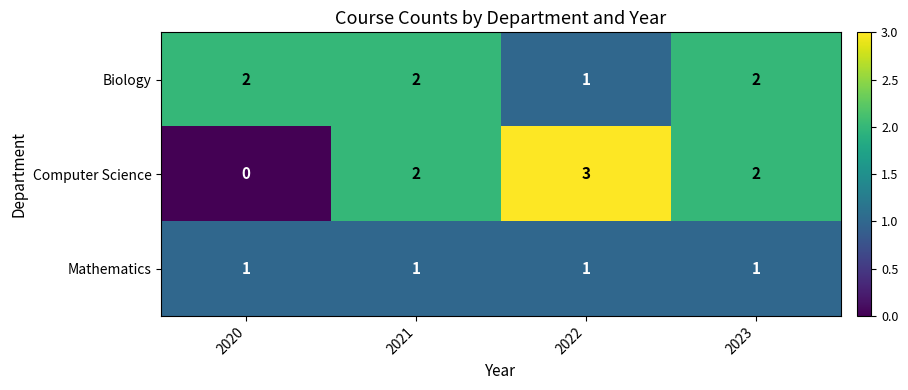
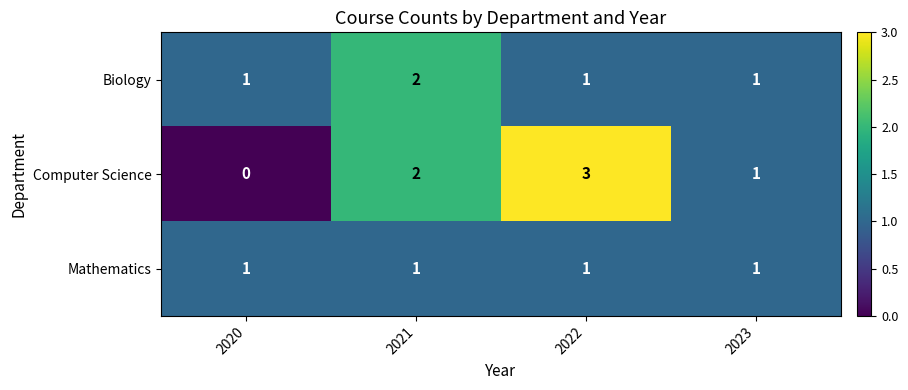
  {
    "Biology": {
-     "2020": 2,
+     "2020": 1,
      "2021": 2,
      "2022": 1,
-     "2023": 2
+     "2023": 1
    },
    "Computer Science": {
      "2020": 0,
      "2021": 2,
      "2022": 3,
-     "2023": 2
+     "2023": 1
    },
    "Mathematics": {
      "2020": 1,
      "2021": 1,
      "2022": 1,
      "2023": 1
    }
  }
